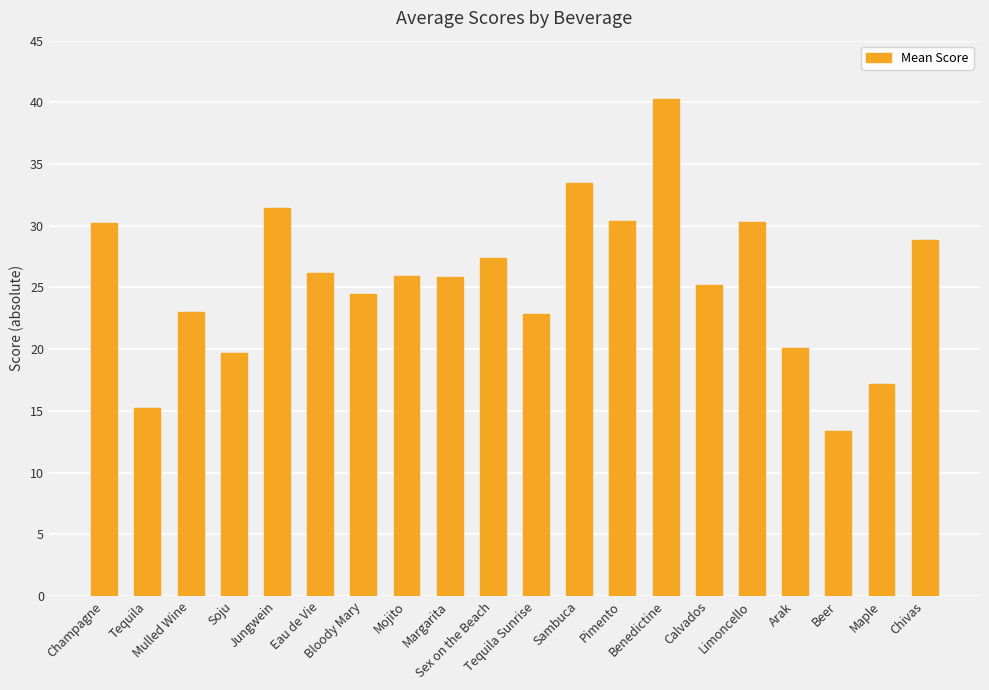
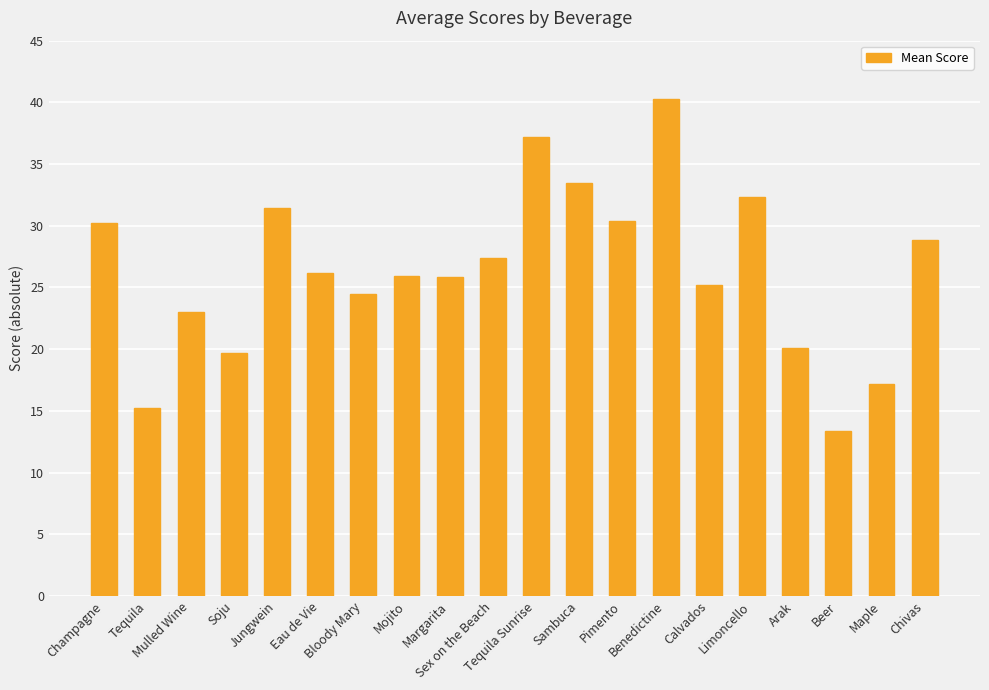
  {
    "Champagne": 30.2,
    "Tequila": 15.2,
    "Mulled Wine": 23.0,
    "Soju": 19.7,
    "Jungwein": 31.4,
    "Eau de Vie": 26.2,
    "Bloody Mary": 24.5,
    "Mojito": 25.9,
    "Margarita": 25.8,
    "Sex on the Beach": 27.4,
-   "Tequila Sunrise": 22.9,
+   "Tequila Sunrise": 37.2,
    "Sambuca": 33.5,
    "Pimento": 30.4,
    "Benedictine": 40.3,
    "Calvados": 25.2,
-   "Limoncello": 30.3,
+   "Limoncello": 32.3,
    "Arak": 20.1,
    "Beer": 13.4,
    "Maple": 17.2,
    "Chivas": 28.9
  }
